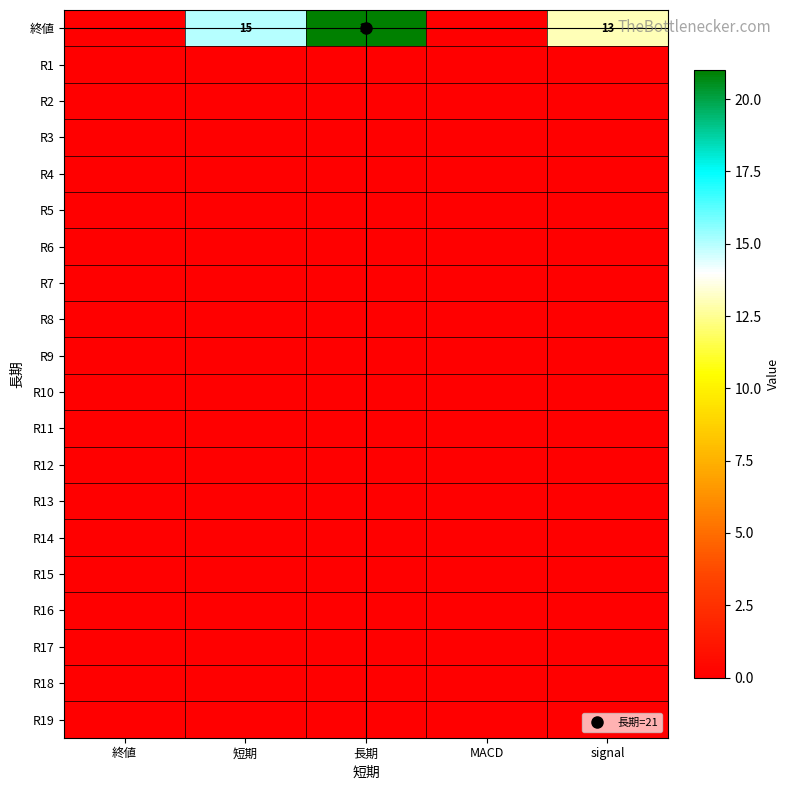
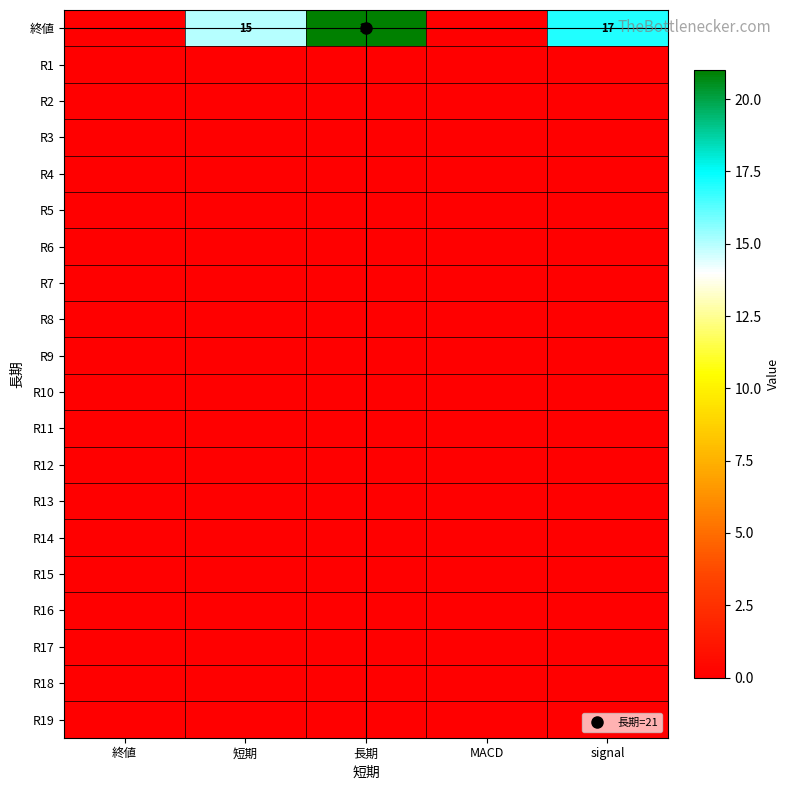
  {
    "終値": {
      "短期": 15,
-     "signal": 13
+     "signal": 17
    }
  }
